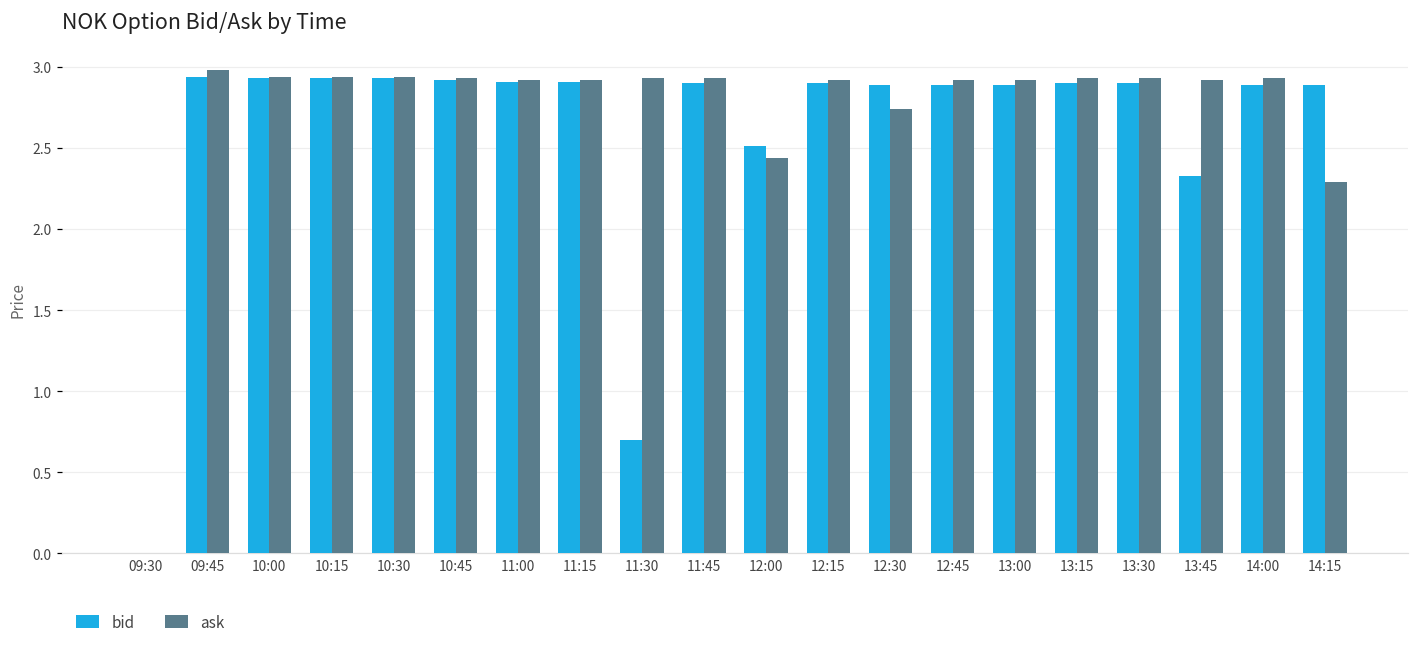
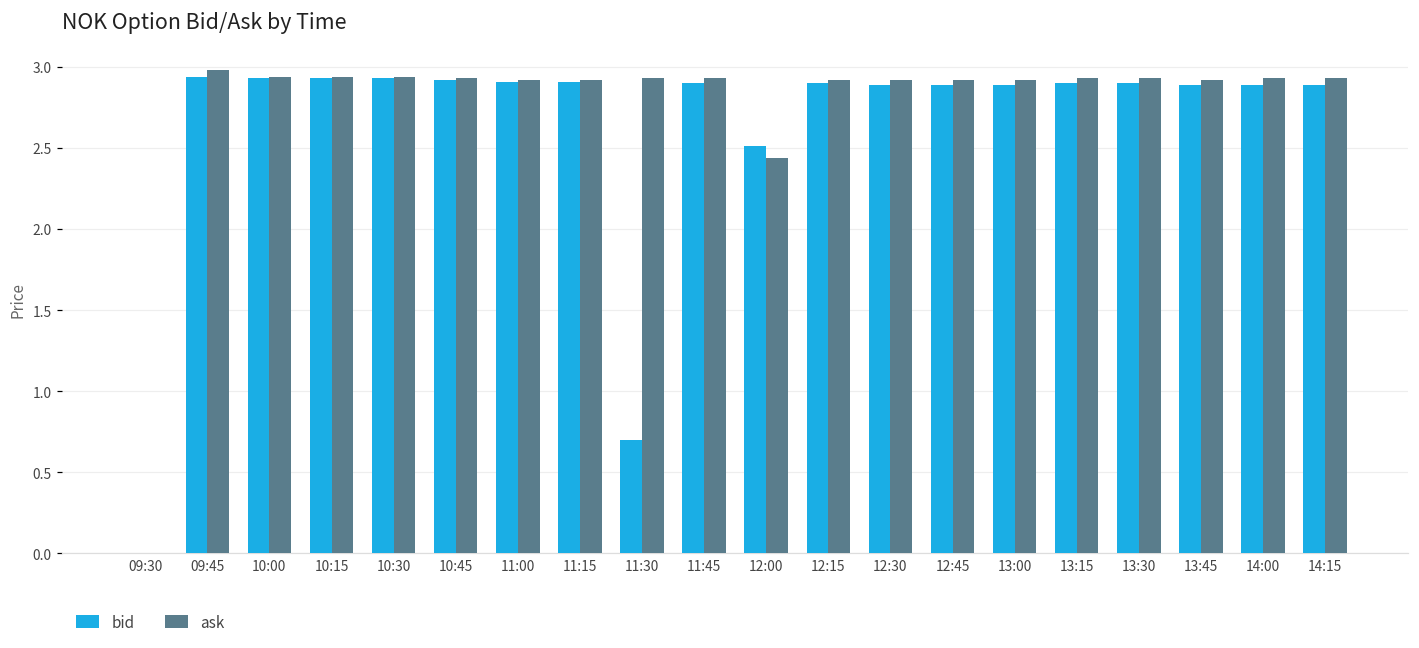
  {
    "bid": {
      "09:30": 0.00,
      "09:45": 2.94,
      "10:00": 2.93,
      "10:15": 2.93,
      "10:30": 2.93,
      "10:45": 2.92,
      "11:00": 2.91,
      "11:15": 2.91,
      "11:30": 0.70,
      "11:45": 2.90,
      "12:00": 2.51,
      "12:15": 2.90,
      "12:30": 2.89,
      "12:45": 2.89,
      "13:00": 2.89,
      "13:15": 2.90,
      "13:30": 2.90,
-     "13:45": 2.33,
+     "13:45": 2.89,
      "14:00": 2.89,
      "14:15": 2.89
    },
    "ask": {
      "09:30": 0.00,
      "09:45": 2.98,
      "10:00": 2.94,
      "10:15": 2.94,
      "10:30": 2.94,
      "10:45": 2.93,
      "11:00": 2.92,
      "11:15": 2.92,
      "11:30": 2.93,
      "11:45": 2.93,
      "12:00": 2.44,
      "12:15": 2.92,
-     "12:30": 2.74,
+     "12:30": 2.92,
      "12:45": 2.92,
      "13:00": 2.92,
      "13:15": 2.93,
      "13:30": 2.93,
      "13:45": 2.92,
      "14:00": 2.93,
-     "14:15": 2.29
+     "14:15": 2.93
    }
  }
